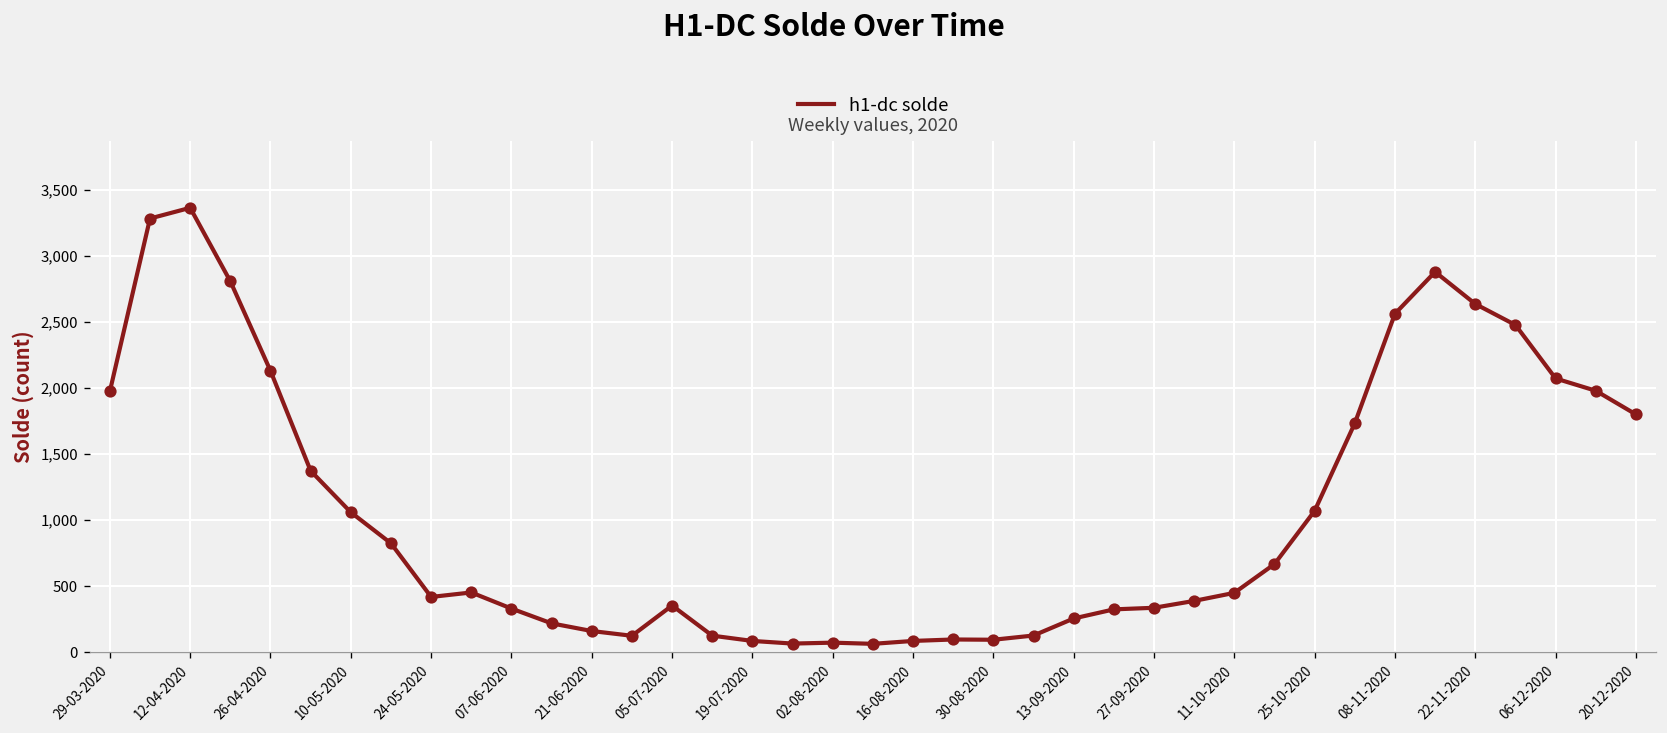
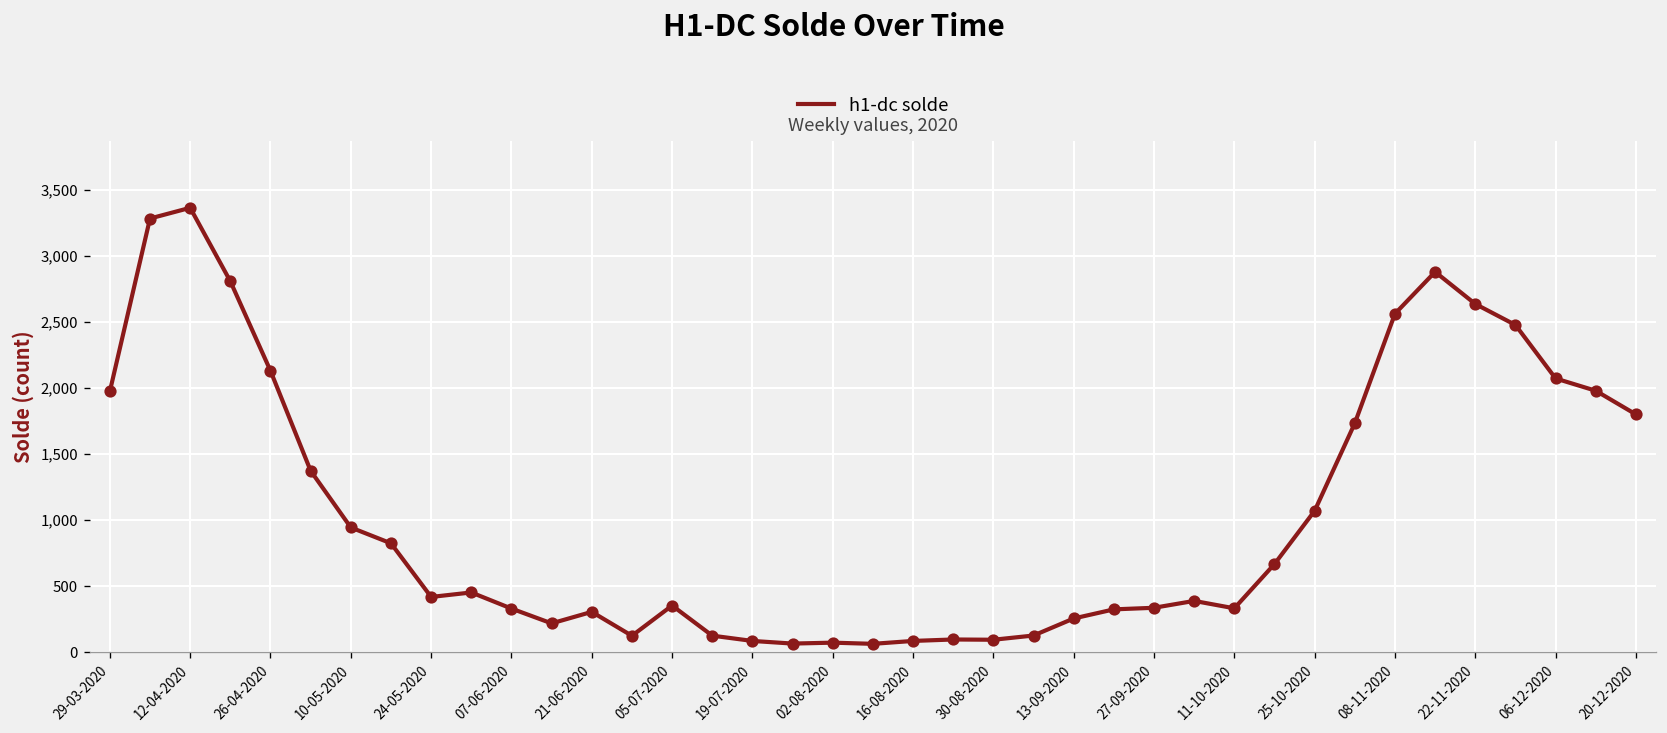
  {
    "29-03-2020": "1,970",
    "12-04-2020": "3,360",
    "26-04-2020": "2,130",
-   "10-05-2020": "1,060",
+   "10-05-2020": "940",
    "24-05-2020": "420",
    "07-06-2020": "330",
-   "21-06-2020": "160",
+   "21-06-2020": "310",
    "05-07-2020": "350",
    "19-07-2020": "90",
    "02-08-2020": "70",
    "16-08-2020": "90",
    "30-08-2020": "90",
    "13-09-2020": "260",
    "27-09-2020": "340",
-   "11-10-2020": "450",
+   "11-10-2020": "330",
    "25-10-2020": "1,070",
    "08-11-2020": "2,560",
    "22-11-2020": "2,640",
    "06-12-2020": "2,070",
    "20-12-2020": "1,800"
  }
